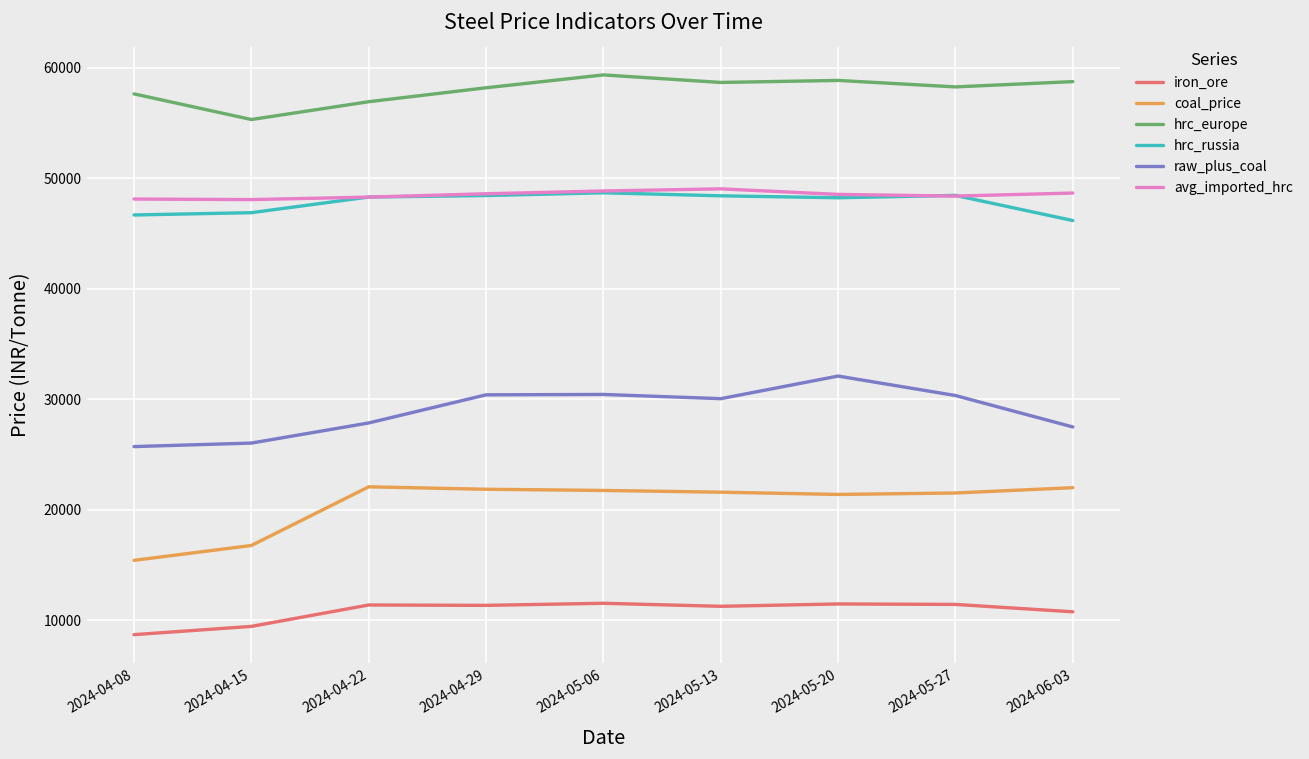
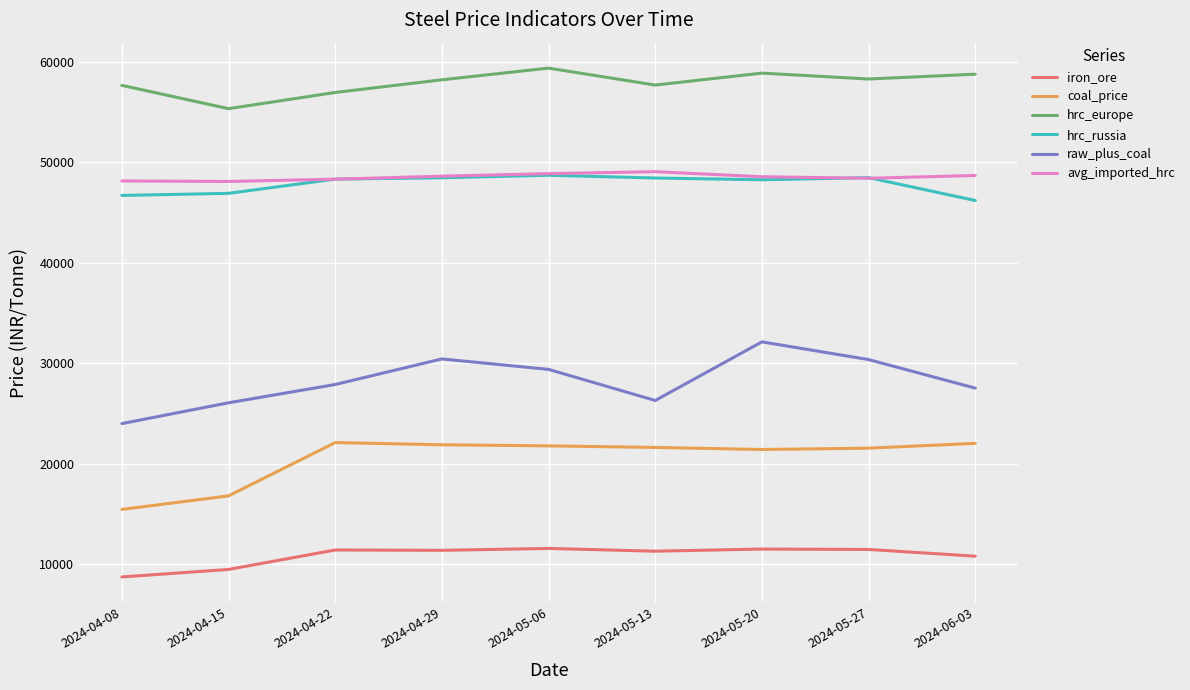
  {
    "hrc_europe": {
      "2024-04-08": 57600,
      "2024-04-15": 55300,
      "2024-04-22": 56900,
      "2024-04-29": 58200,
      "2024-05-06": 59400,
-     "2024-05-13": 58700,
+     "2024-05-13": 57700,
      "2024-05-20": 58900,
      "2024-05-27": 58300,
      "2024-06-03": 58800
    },
    "hrc_russia": {
      "2024-04-08": 46700,
      "2024-04-15": 46900,
      "2024-05-13": 48400,
      "2024-05-20": 48200,
      "2024-06-03": 46200
    },
    "raw_plus_coal": {
-     "2024-04-08": 25700,
+     "2024-04-08": 24000,
      "2024-04-15": 26000,
      "2024-04-22": 27900,
      "2024-04-29": 30400,
-     "2024-05-06": 30400,
-     "2024-05-13": 30100,
+     "2024-05-06": 29400,
+     "2024-05-13": 26300,
      "2024-05-20": 32100,
      "2024-05-27": 30400,
      "2024-06-03": 27500
    },
    "avg_imported_hrc": {
      "2024-04-08": 48100,
      "2024-04-15": 48100,
      "2024-05-13": 49100,
      "2024-05-20": 48500,
      "2024-06-03": 48700
    }
  }
